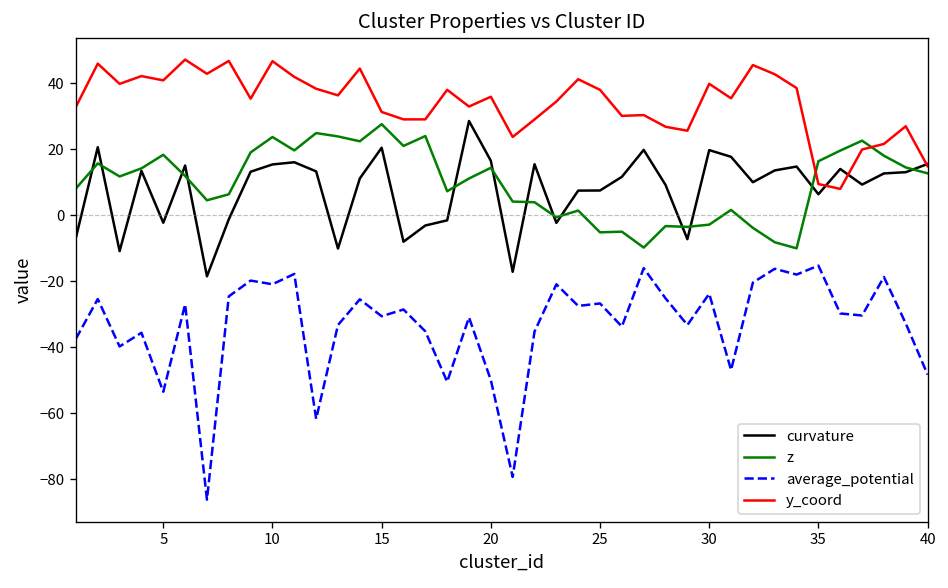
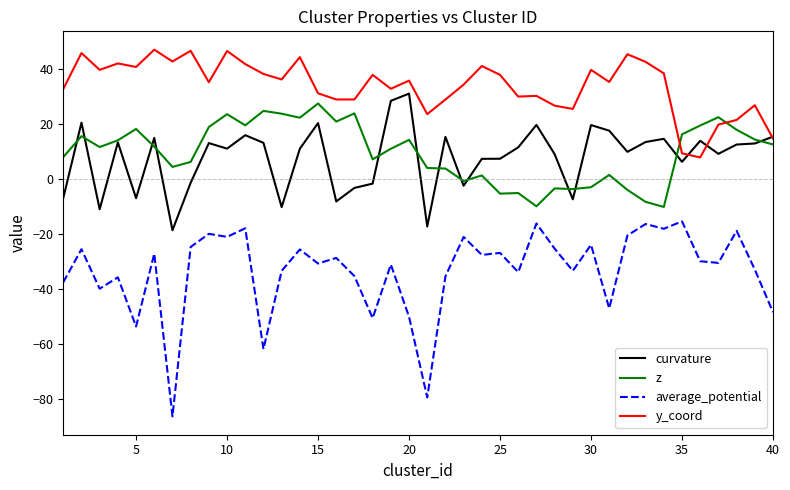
  {
    "curvature": {
-     "5": -2,
-     "10": 15,
+     "5": -7,
+     "10": 11,
      "15": 20,
-     "20": 16,
+     "20": 31,
      "25": 7,
      "30": 20,
      "35": 6
    },
    "z": {
      "5": 18,
      "10": 24,
      "15": 28,
      "20": 14,
      "25": -5,
      "30": -3,
      "35": 16,
      "40": 13
    },
    "average_potential": {
      "5": -54,
      "10": -21,
      "15": -31,
      "20": -50,
      "25": -27,
      "30": -24,
      "35": -15,
      "40": -48
    },
    "y_coord": {
      "5": 41,
      "10": 47,
      "15": 31,
      "20": 36,
      "25": 38,
      "30": 40,
      "35": 9
    }
  }
